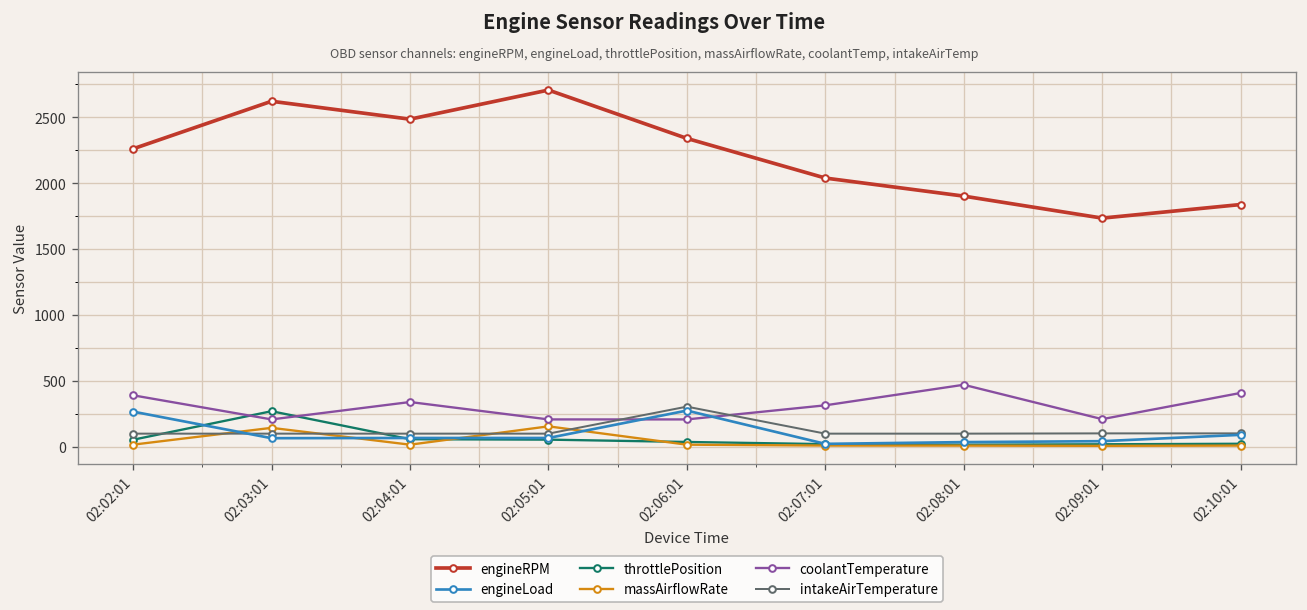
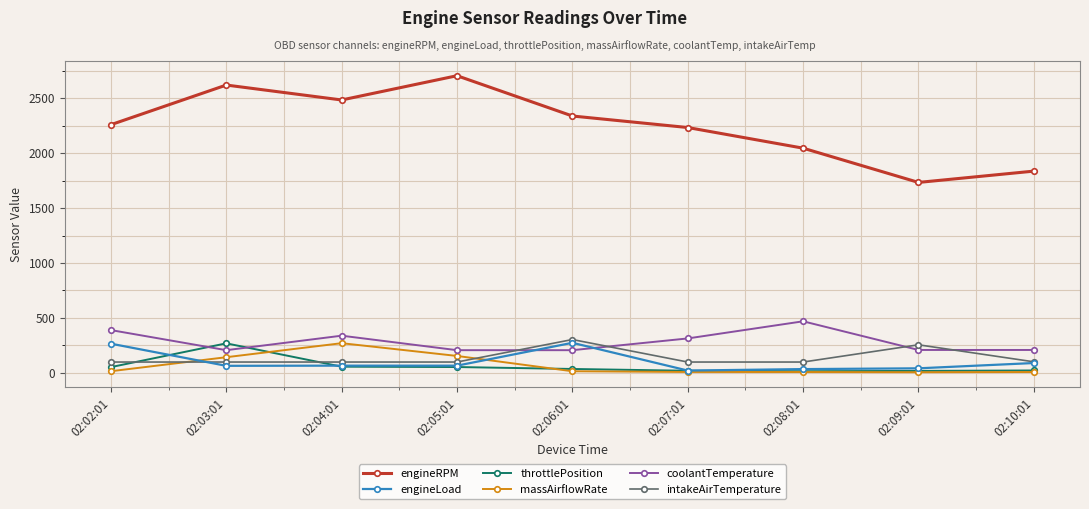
  {
    "engineRPM": {
      "02:02:01": 2260,
      "02:03:01": 2620,
      "02:04:01": 2490,
      "02:05:01": 2710,
      "02:06:01": 2340,
-     "02:07:01": 2040,
-     "02:08:01": 1900,
+     "02:07:01": 2230,
+     "02:08:01": 2050,
      "02:09:01": 1730,
      "02:10:01": 1840
    },
    "engineLoad": {
      "02:02:01": 270,
      "02:03:01": 60,
      "02:06:01": 270,
      "02:09:01": 40
    },
    "throttlePosition": {
      "02:02:01": 50,
      "02:03:01": 270
    },
    "massAirflowRate": {
      "02:02:01": 10,
      "02:03:01": 140,
-     "02:04:01": 10,
+     "02:04:01": 270,
      "02:05:01": 150
    },
    "coolantTemperature": {
      "02:02:01": 390,
      "02:03:01": 210,
      "02:04:01": 340,
      "02:05:01": 210,
      "02:06:01": 210,
      "02:07:01": 310,
      "02:08:01": 470,
      "02:09:01": 210,
-     "02:10:01": 410
+     "02:10:01": 210
    },
    "intakeAirTemperature": {
      "02:02:01": 100,
      "02:03:01": 100,
      "02:04:01": 100,
      "02:05:01": 100,
      "02:06:01": 300,
      "02:07:01": 100,
      "02:08:01": 100,
-     "02:09:01": 100
+     "02:09:01": 260
    }
  }
